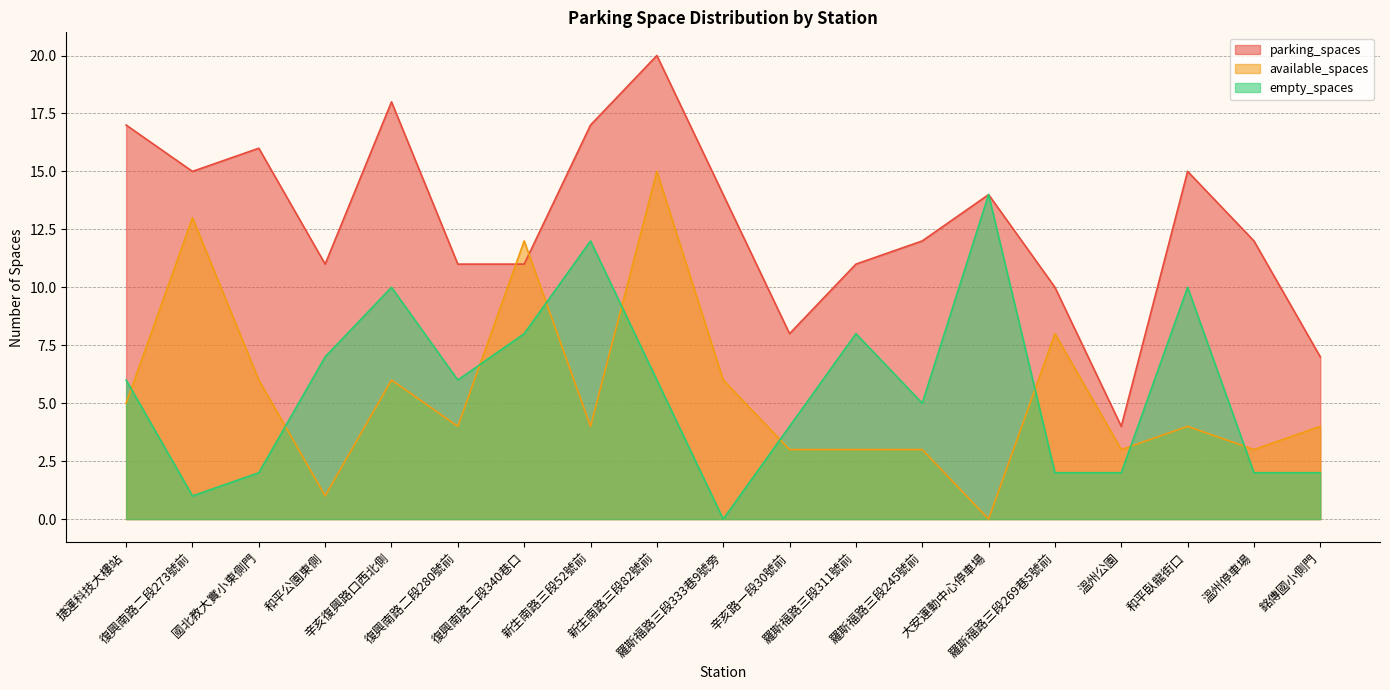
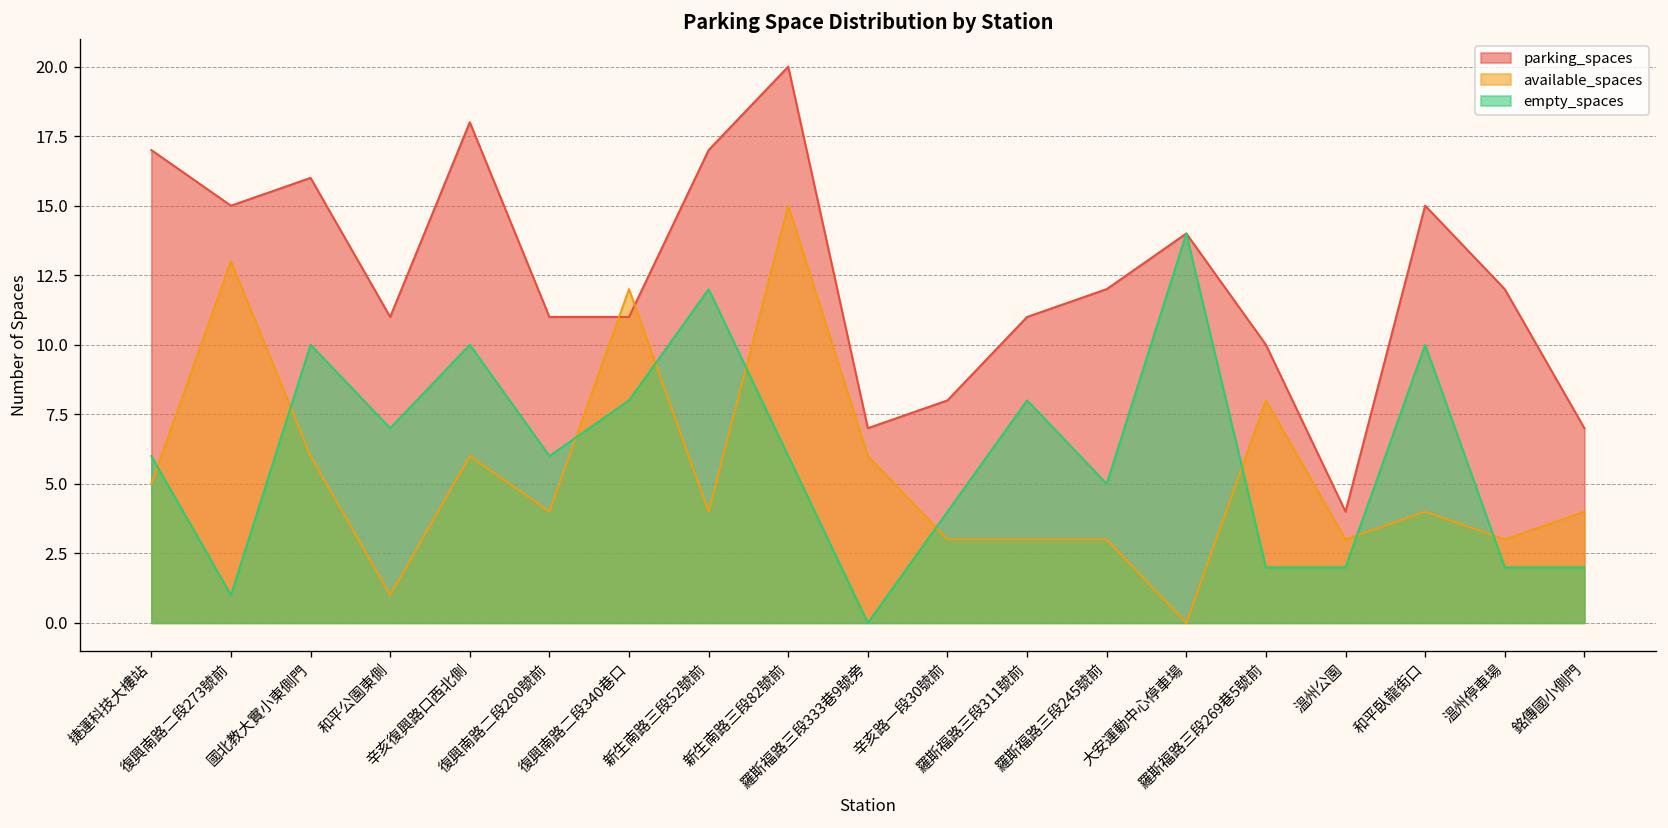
  {
    "parking_spaces": {
      "捷運科技大樓站": 17,
      "復興南路二段273號前": 15,
      "國北教大實小東側門": 16,
      "和平公園東側": 11,
      "辛亥復興路口西北側": 18,
      "復興南路二段280號前": 11,
      "復興南路二段340巷口": 11,
      "新生南路三段52號前": 17,
      "新生南路三段82號前": 20,
-     "羅斯福路三段333巷9號旁": 14,
+     "羅斯福路三段333巷9號旁": 7,
      "辛亥路一段30號前": 8,
      "羅斯福路三段311號前": 11,
      "羅斯福路三段245號前": 12,
      "羅斯福路三段269巷5號前": 10,
      "溫州公園": 4,
      "和平臥龍街口": 15,
      "溫州停車場": 12,
      "銘傳國小側門": 7
    },
    "available_spaces": {
      "捷運科技大樓站": 5,
      "復興南路二段273號前": 13,
      "國北教大實小東側門": 6,
      "和平公園東側": 1,
      "辛亥復興路口西北側": 6,
      "復興南路二段280號前": 4,
      "復興南路二段340巷口": 12,
      "新生南路三段52號前": 4,
      "新生南路三段82號前": 15,
      "羅斯福路三段333巷9號旁": 6,
      "辛亥路一段30號前": 3,
      "羅斯福路三段311號前": 3,
      "羅斯福路三段245號前": 3,
      "大安運動中心停車場": 0,
      "羅斯福路三段269巷5號前": 8,
      "溫州公園": 3,
      "和平臥龍街口": 4,
      "溫州停車場": 3,
      "銘傳國小側門": 4
    },
    "empty_spaces": {
      "捷運科技大樓站": 6,
      "復興南路二段273號前": 1,
-     "國北教大實小東側門": 2,
+     "國北教大實小東側門": 10,
      "和平公園東側": 7,
      "辛亥復興路口西北側": 10,
      "復興南路二段280號前": 6,
      "復興南路二段340巷口": 8,
      "新生南路三段52號前": 12,
      "新生南路三段82號前": 6,
      "羅斯福路三段333巷9號旁": 0,
      "辛亥路一段30號前": 4,
      "羅斯福路三段311號前": 8,
      "羅斯福路三段245號前": 5,
      "羅斯福路三段269巷5號前": 2,
      "溫州公園": 2,
      "和平臥龍街口": 10,
      "溫州停車場": 2,
      "銘傳國小側門": 2
    }
  }
